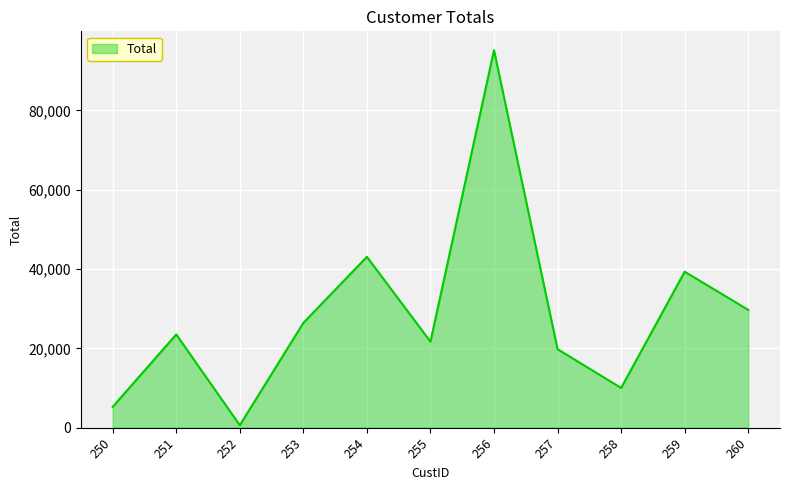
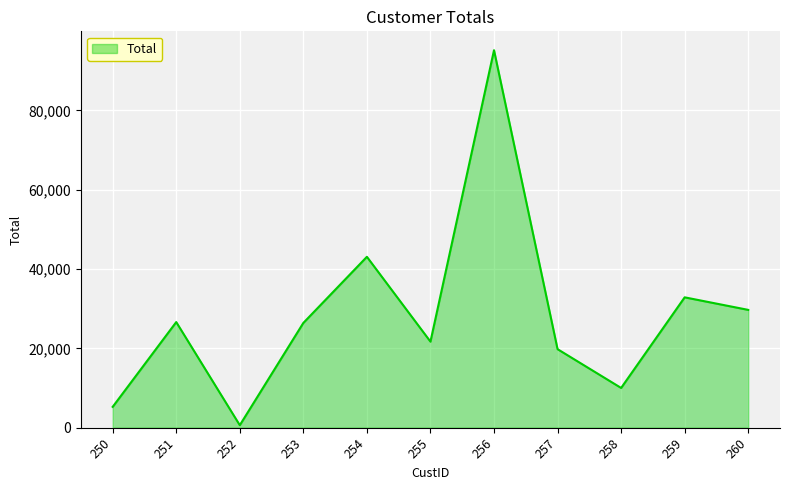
  {
    "250": "5,000",
-   "251": "24,000",
+   "251": "27,000",
    "252": "1,000",
    "253": "26,000",
    "254": "43,000",
    "255": "22,000",
    "256": "95,000",
    "257": "20,000",
    "258": "10,000",
-   "259": "39,000",
+   "259": "33,000",
    "260": "30,000"
  }
